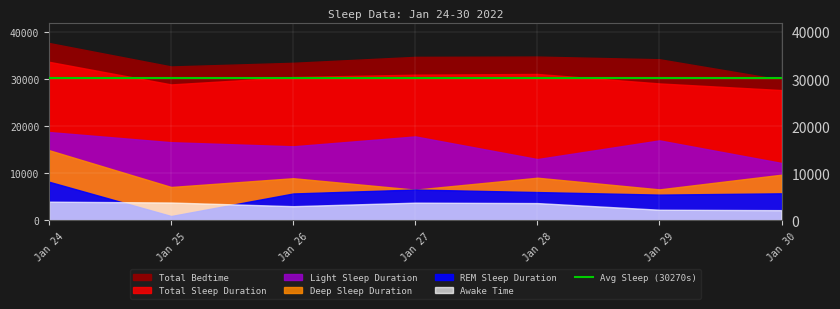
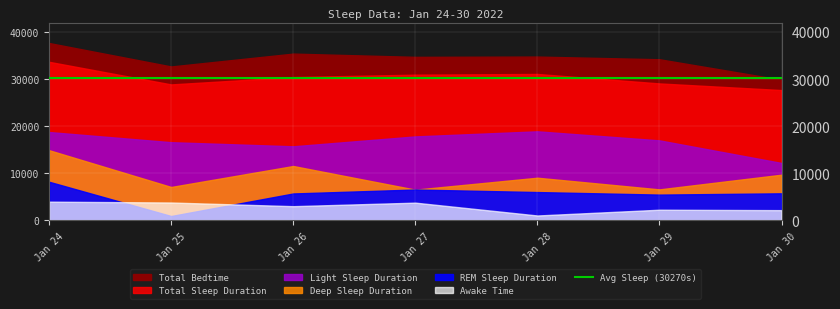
  {
    "Total Bedtime": {
      "Jan 24": 38000,
      "Jan 25": 33000,
-     "Jan 26": 33000,
+     "Jan 26": 35000,
      "Jan 27": 35000,
      "Jan 28": 35000,
      "Jan 29": 34000,
      "Jan 30": 30000
    },
    "Total Sleep Duration": {
      "Jan 24": 34000,
      "Jan 25": 29000,
      "Jan 26": 30000,
      "Jan 27": 31000,
      "Jan 28": 31000,
      "Jan 29": 29000,
      "Jan 30": 28000
    },
    "Light Sleep Duration": {
      "Jan 24": 19000,
      "Jan 25": 17000,
      "Jan 26": 16000,
      "Jan 27": 18000,
-     "Jan 28": 13000,
+     "Jan 28": 19000,
      "Jan 29": 17000,
      "Jan 30": 12000
    },
    "Deep Sleep Duration": {
      "Jan 24": 15000,
      "Jan 25": 7000,
-     "Jan 26": 9000,
+     "Jan 26": 12000,
      "Jan 28": 9000,
      "Jan 29": 7000,
      "Jan 30": 10000
    },
    "REM Sleep Duration": {
      "Jan 24": 8000,
      "Jan 25": 1000,
      "Jan 26": 6000,
      "Jan 28": 6000,
      "Jan 29": 5000,
      "Jan 30": 6000
    },
    "Awake Time": {
      "Jan 24": 4000,
      "Jan 25": 4000,
      "Jan 26": 3000,
      "Jan 27": 4000,
-     "Jan 28": 4000,
+     "Jan 28": 1000,
      "Jan 29": 2000,
      "Jan 30": 2000
    }
  }
